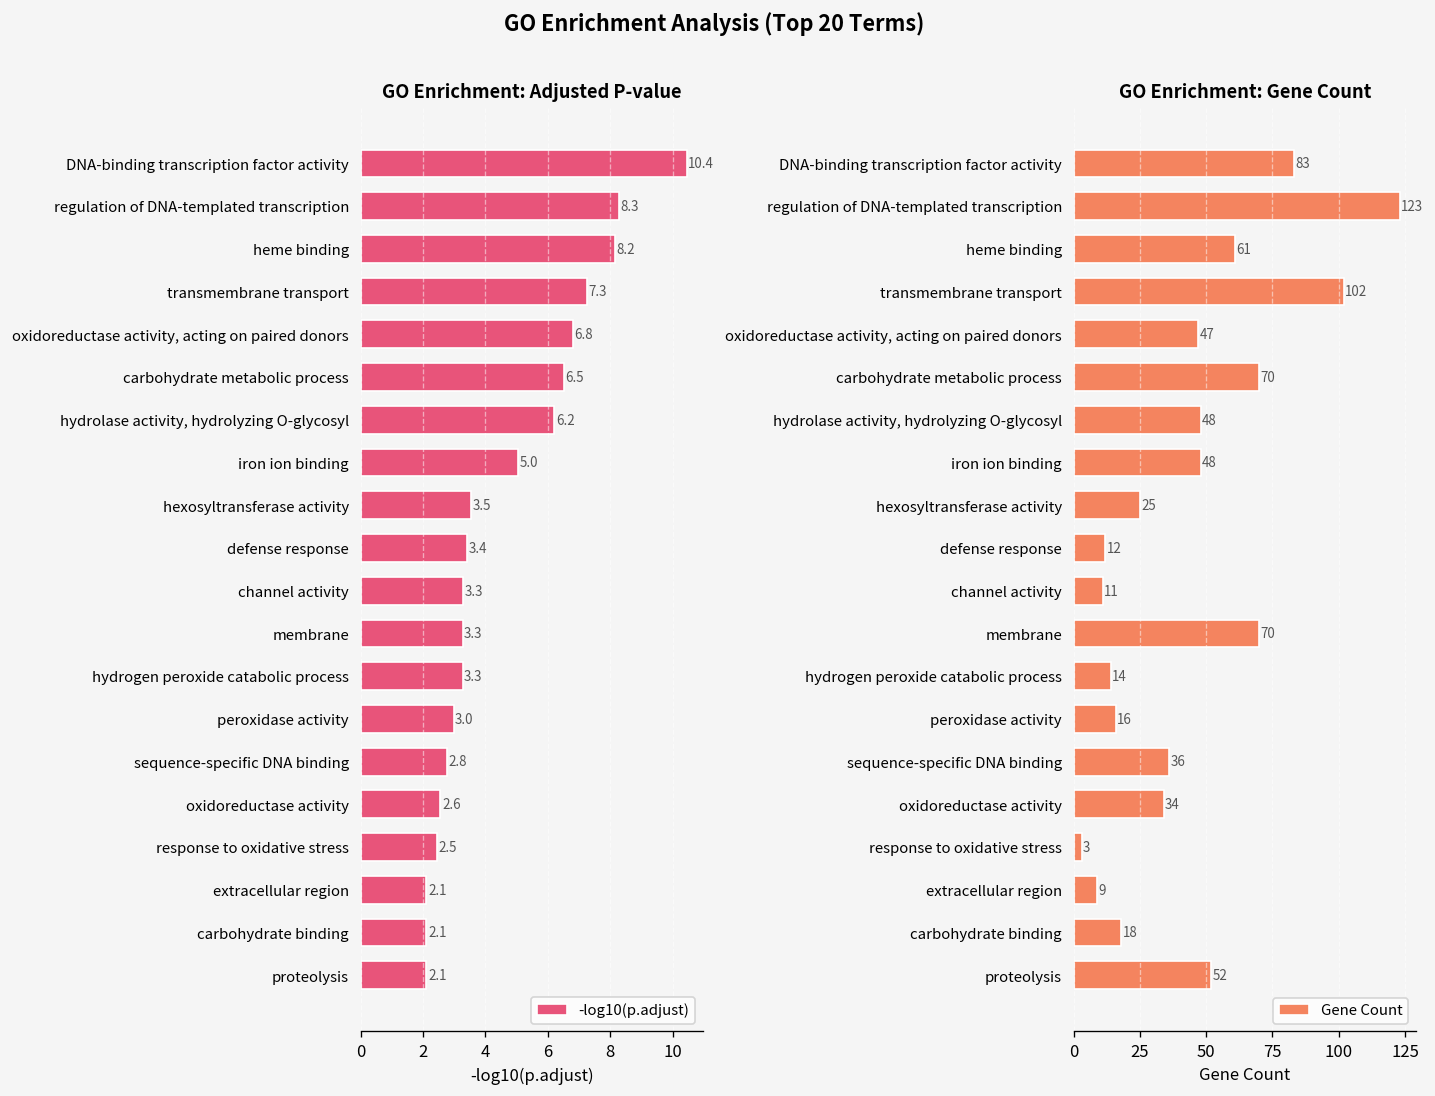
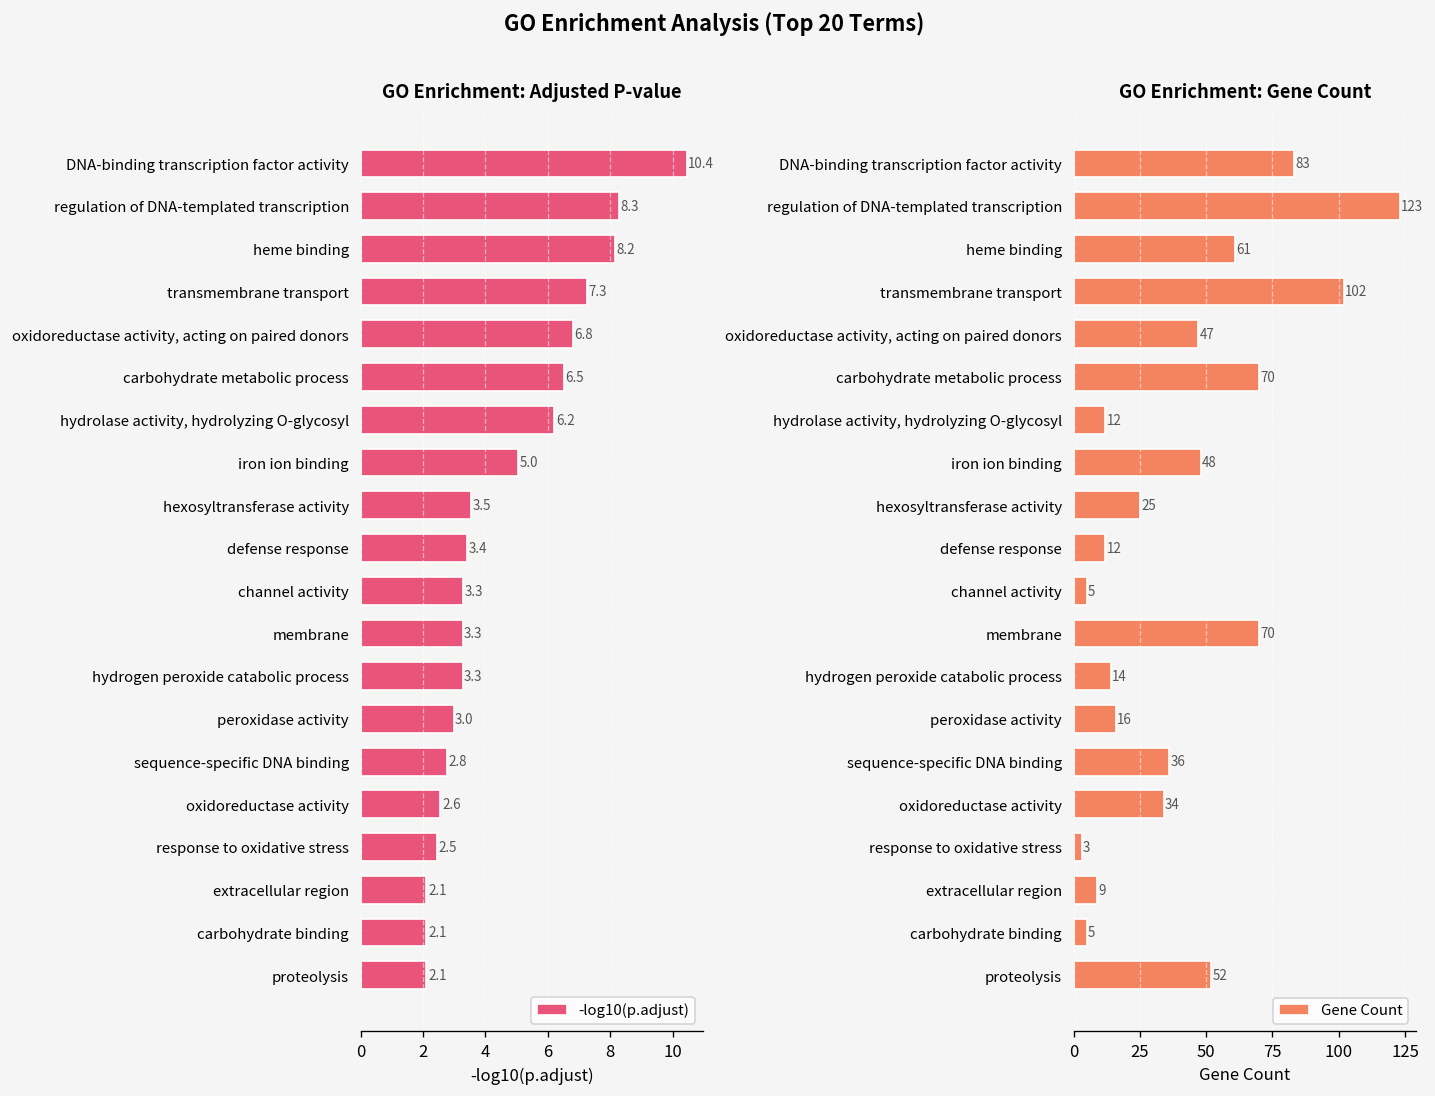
  {
    "GO Enrichment: Adjusted P-value": {
      "DNA-binding transcription factor activity": 10.4,
      "regulation of DNA-templated transcription": 8.3,
      "heme binding": 8.2,
      "transmembrane transport": 7.3,
      "oxidoreductase activity, acting on paired donors": 6.8,
      "carbohydrate metabolic process": 6.5,
      "hydrolase activity, hydrolyzing O-glycosyl": 6.2,
      "iron ion binding": 5.0,
      "hexosyltransferase activity": 3.5,
      "defense response": 3.4,
      "channel activity": 3.3,
      "membrane": 3.3,
      "hydrogen peroxide catabolic process": 3.3,
      "peroxidase activity": 3.0,
      "sequence-specific DNA binding": 2.8,
      "oxidoreductase activity": 2.6,
      "response to oxidative stress": 2.5,
      "extracellular region": 2.1,
      "carbohydrate binding": 2.1,
      "proteolysis": 2.1
    },
    "GO Enrichment: Gene Count": {
      "DNA-binding transcription factor activity": 83,
      "regulation of DNA-templated transcription": 123,
      "heme binding": 61,
      "transmembrane transport": 102,
      "oxidoreductase activity, acting on paired donors": 47,
      "carbohydrate metabolic process": 70,
-     "hydrolase activity, hydrolyzing O-glycosyl": 48,
+     "hydrolase activity, hydrolyzing O-glycosyl": 12,
      "iron ion binding": 48,
      "hexosyltransferase activity": 25,
      "defense response": 12,
-     "channel activity": 11,
+     "channel activity": 5,
      "membrane": 70,
      "hydrogen peroxide catabolic process": 14,
      "peroxidase activity": 16,
      "sequence-specific DNA binding": 36,
      "oxidoreductase activity": 34,
      "response to oxidative stress": 3,
      "extracellular region": 9,
-     "carbohydrate binding": 18,
+     "carbohydrate binding": 5,
      "proteolysis": 52
    }
  }
